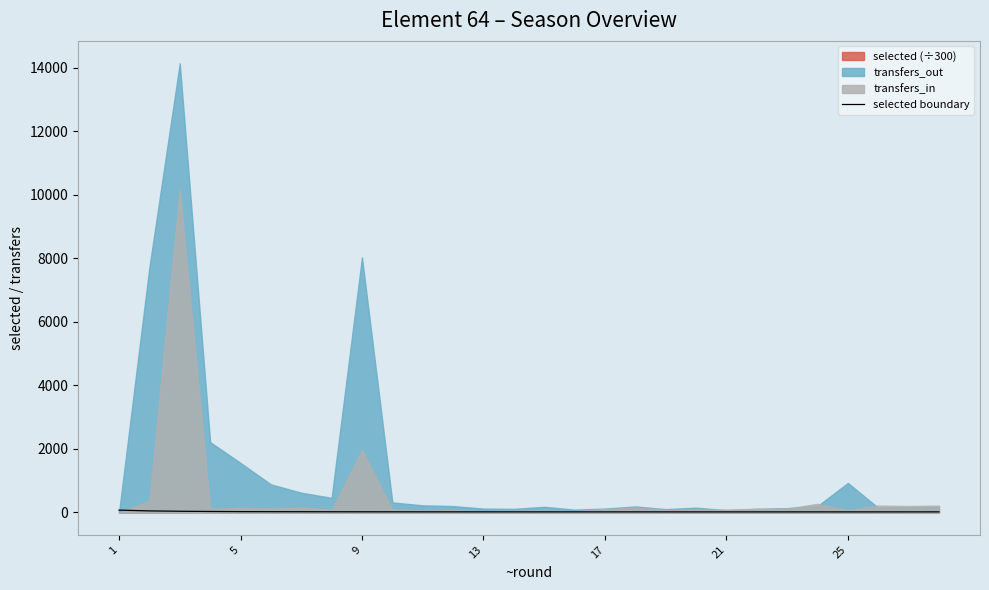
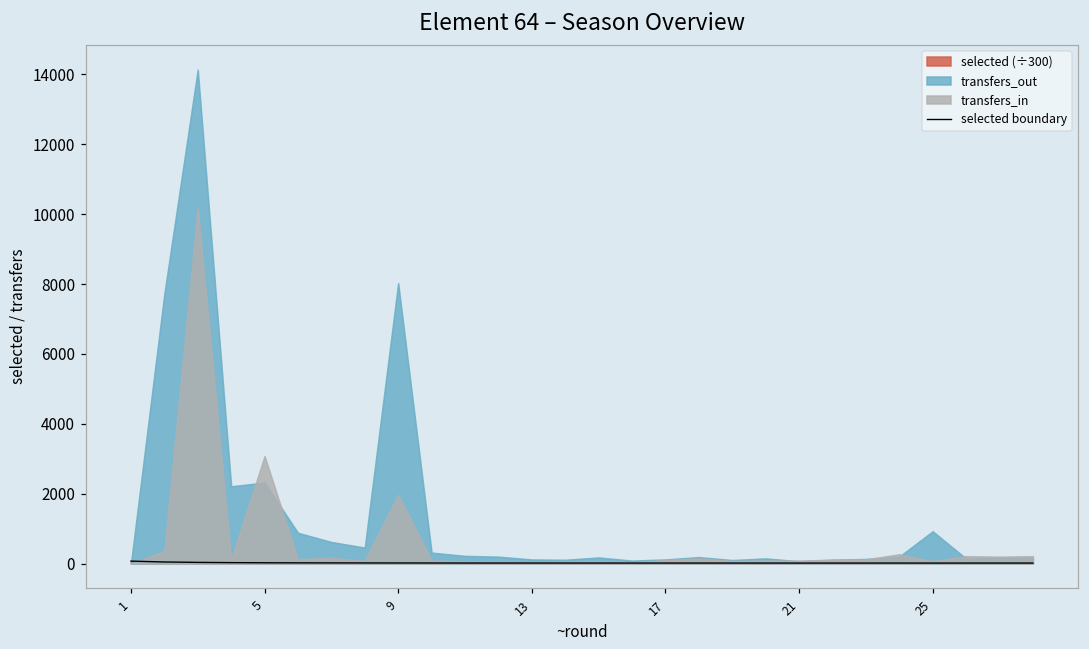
  {
    "selected (÷300)": {
      "5": 0,
      "9": 0,
      "17": 0
    },
    "transfers_out": {
-     "5": 1600,
+     "5": 2300,
      "9": 8000,
      "13": 100,
      "25": 900
    },
    "transfers_in": {
-     "5": 200,
+     "5": 3100,
      "9": 2000
    }
  }
